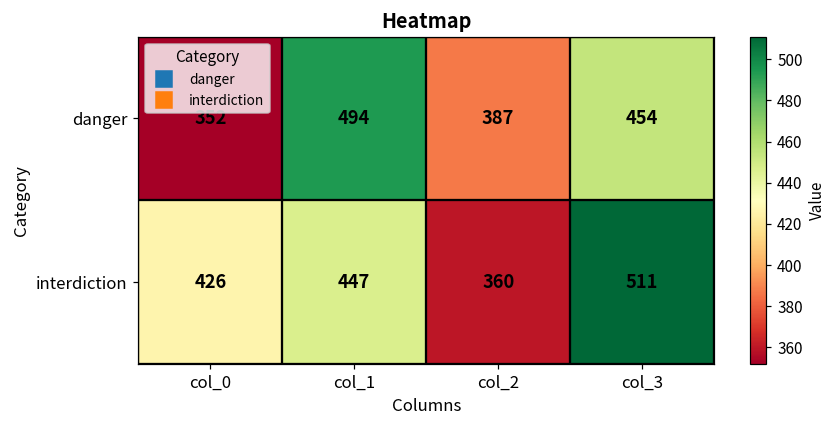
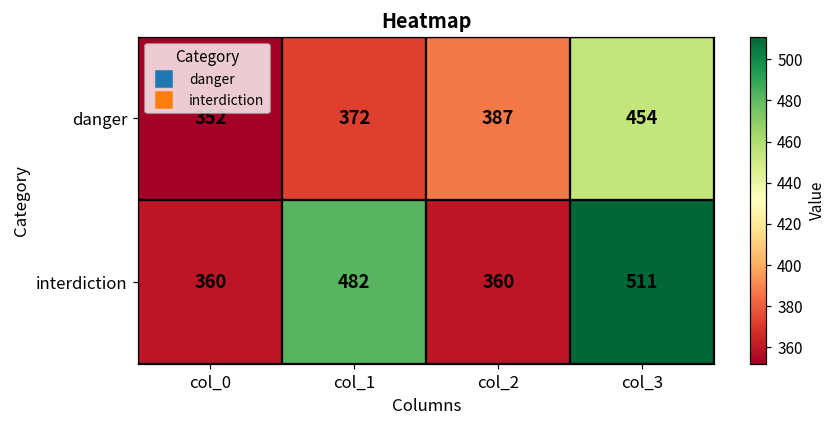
  {
    "danger": {
-     "col_1": 494,
+     "col_1": 372,
      "col_2": 387,
      "col_3": 454
    },
    "interdiction": {
-     "col_0": 426,
-     "col_1": 447,
+     "col_0": 360,
+     "col_1": 482,
      "col_2": 360,
      "col_3": 511
    }
  }
